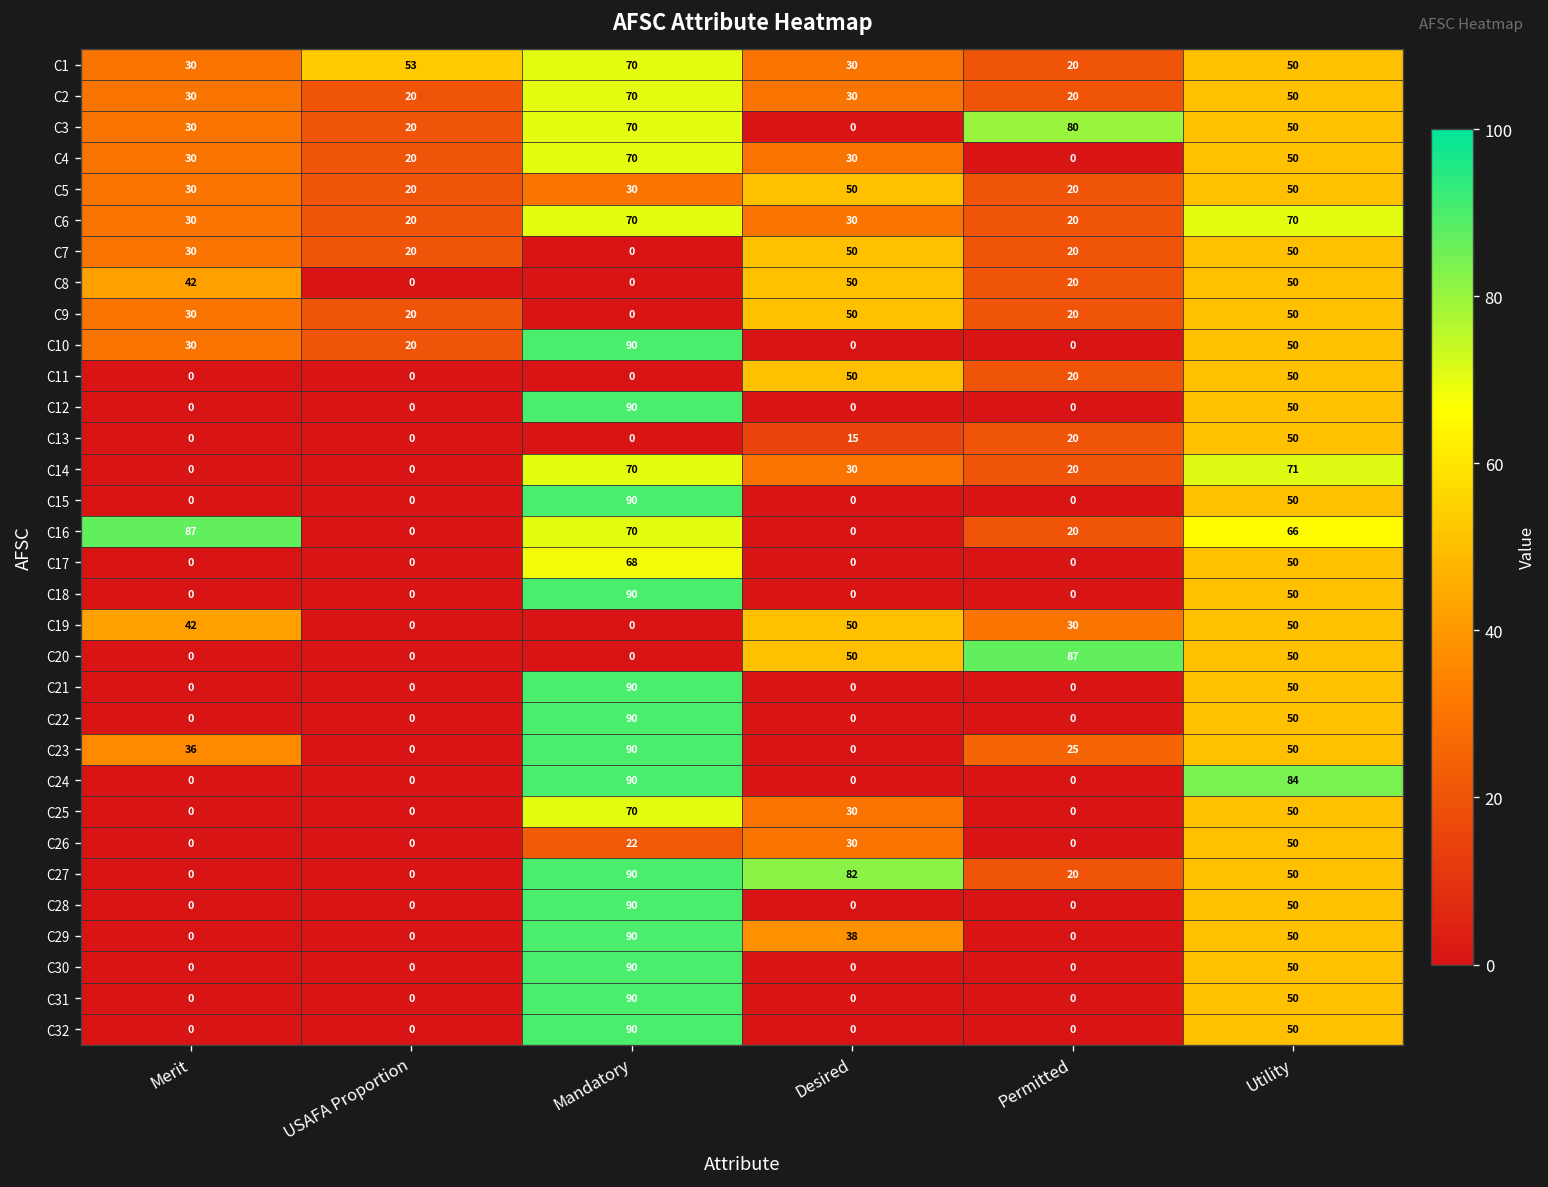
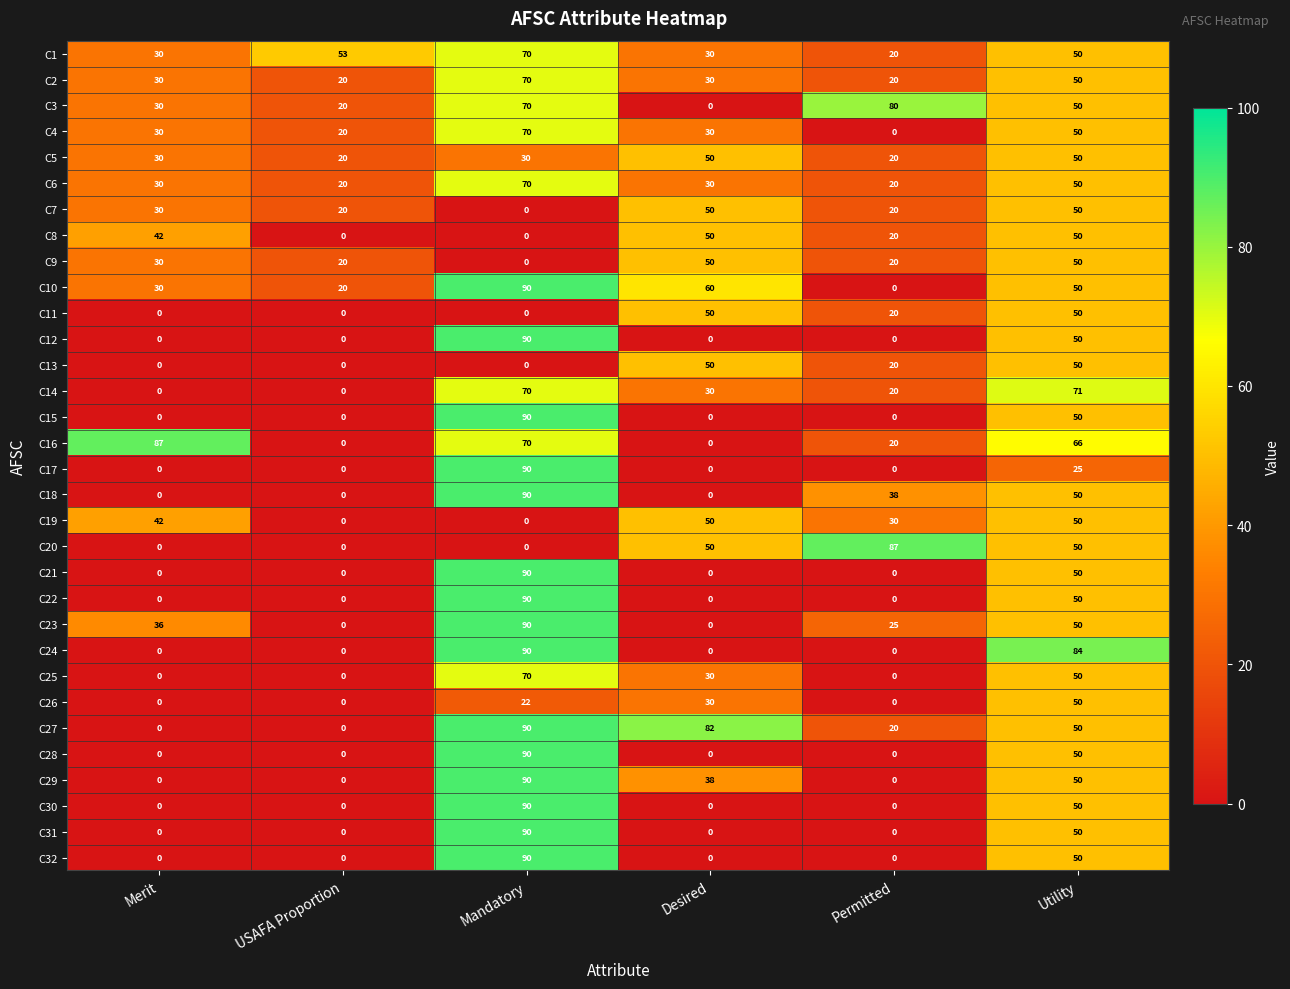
  {
    "C1": {
      "Merit": 30,
      "USAFA Proportion": 53,
      "Mandatory": 70,
      "Desired": 30,
      "Permitted": 20,
      "Utility": 50
    },
    "C2": {
      "Merit": 30,
      "USAFA Proportion": 20,
      "Mandatory": 70,
      "Desired": 30,
      "Permitted": 20,
      "Utility": 50
    },
    "C3": {
      "Merit": 30,
      "USAFA Proportion": 20,
      "Mandatory": 70,
      "Desired": 0,
      "Permitted": 80,
      "Utility": 50
    },
    "C4": {
      "Merit": 30,
      "USAFA Proportion": 20,
      "Mandatory": 70,
      "Desired": 30,
      "Permitted": 0,
      "Utility": 50
    },
    "C5": {
      "Merit": 30,
      "USAFA Proportion": 20,
      "Mandatory": 30,
      "Desired": 50,
      "Permitted": 20,
      "Utility": 50
    },
    "C6": {
      "Merit": 30,
      "USAFA Proportion": 20,
      "Mandatory": 70,
      "Desired": 30,
      "Permitted": 20,
-     "Utility": 70
+     "Utility": 50
    },
    "C7": {
      "Merit": 30,
      "USAFA Proportion": 20,
      "Mandatory": 0,
      "Desired": 50,
      "Permitted": 20,
      "Utility": 50
    },
    "C8": {
      "Merit": 42,
      "USAFA Proportion": 0,
      "Mandatory": 0,
      "Desired": 50,
      "Permitted": 20,
      "Utility": 50
    },
    "C9": {
      "Merit": 30,
      "USAFA Proportion": 20,
      "Mandatory": 0,
      "Desired": 50,
      "Permitted": 20,
      "Utility": 50
    },
    "C10": {
      "Merit": 30,
      "USAFA Proportion": 20,
      "Mandatory": 90,
-     "Desired": 0,
+     "Desired": 60,
      "Permitted": 0,
      "Utility": 50
    },
    "C11": {
      "Merit": 0,
      "USAFA Proportion": 0,
      "Mandatory": 0,
      "Desired": 50,
      "Permitted": 20,
      "Utility": 50
    },
    "C12": {
      "Merit": 0,
      "USAFA Proportion": 0,
      "Mandatory": 90,
      "Desired": 0,
      "Permitted": 0,
      "Utility": 50
    },
    "C13": {
      "Merit": 0,
      "USAFA Proportion": 0,
      "Mandatory": 0,
-     "Desired": 15,
+     "Desired": 50,
      "Permitted": 20,
      "Utility": 50
    },
    "C14": {
      "Merit": 0,
      "USAFA Proportion": 0,
      "Mandatory": 70,
      "Desired": 30,
      "Permitted": 20,
      "Utility": 71
    },
    "C15": {
      "Merit": 0,
      "USAFA Proportion": 0,
      "Mandatory": 90,
      "Desired": 0,
      "Permitted": 0,
      "Utility": 50
    },
    "C16": {
      "Merit": 87,
      "USAFA Proportion": 0,
      "Mandatory": 70,
      "Desired": 0,
      "Permitted": 20,
      "Utility": 66
    },
    "C17": {
      "Merit": 0,
      "USAFA Proportion": 0,
-     "Mandatory": 68,
+     "Mandatory": 90,
      "Desired": 0,
      "Permitted": 0,
-     "Utility": 50
+     "Utility": 25
    },
    "C18": {
      "Merit": 0,
      "USAFA Proportion": 0,
      "Mandatory": 90,
      "Desired": 0,
-     "Permitted": 0,
+     "Permitted": 38,
      "Utility": 50
    },
    "C19": {
      "Merit": 42,
      "USAFA Proportion": 0,
      "Mandatory": 0,
      "Desired": 50,
      "Permitted": 30,
      "Utility": 50
    },
    "C20": {
      "Merit": 0,
      "USAFA Proportion": 0,
      "Mandatory": 0,
      "Desired": 50,
      "Permitted": 87,
      "Utility": 50
    },
    "C21": {
      "Merit": 0,
      "USAFA Proportion": 0,
      "Mandatory": 90,
      "Desired": 0,
      "Permitted": 0,
      "Utility": 50
    },
    "C22": {
      "Merit": 0,
      "USAFA Proportion": 0,
      "Mandatory": 90,
      "Desired": 0,
      "Permitted": 0,
      "Utility": 50
    },
    "C23": {
      "Merit": 36,
      "USAFA Proportion": 0,
      "Mandatory": 90,
      "Desired": 0,
      "Permitted": 25,
      "Utility": 50
    },
    "C24": {
      "Merit": 0,
      "USAFA Proportion": 0,
      "Mandatory": 90,
      "Desired": 0,
      "Permitted": 0,
      "Utility": 84
    },
    "C25": {
      "Merit": 0,
      "USAFA Proportion": 0,
      "Mandatory": 70,
      "Desired": 30,
      "Permitted": 0,
      "Utility": 50
    },
    "C26": {
      "Merit": 0,
      "USAFA Proportion": 0,
      "Mandatory": 22,
      "Desired": 30,
      "Permitted": 0,
      "Utility": 50
    },
    "C27": {
      "Merit": 0,
      "USAFA Proportion": 0,
      "Mandatory": 90,
      "Desired": 82,
      "Permitted": 20,
      "Utility": 50
    },
    "C28": {
      "Merit": 0,
      "USAFA Proportion": 0,
      "Mandatory": 90,
      "Desired": 0,
      "Permitted": 0,
      "Utility": 50
    },
    "C29": {
      "Merit": 0,
      "USAFA Proportion": 0,
      "Mandatory": 90,
      "Desired": 38,
      "Permitted": 0,
      "Utility": 50
    },
    "C30": {
      "Merit": 0,
      "USAFA Proportion": 0,
      "Mandatory": 90,
      "Desired": 0,
      "Permitted": 0,
      "Utility": 50
    },
    "C31": {
      "Merit": 0,
      "USAFA Proportion": 0,
      "Mandatory": 90,
      "Desired": 0,
      "Permitted": 0,
      "Utility": 50
    },
    "C32": {
      "Merit": 0,
      "USAFA Proportion": 0,
      "Mandatory": 90,
      "Desired": 0,
      "Permitted": 0,
      "Utility": 50
    }
  }
